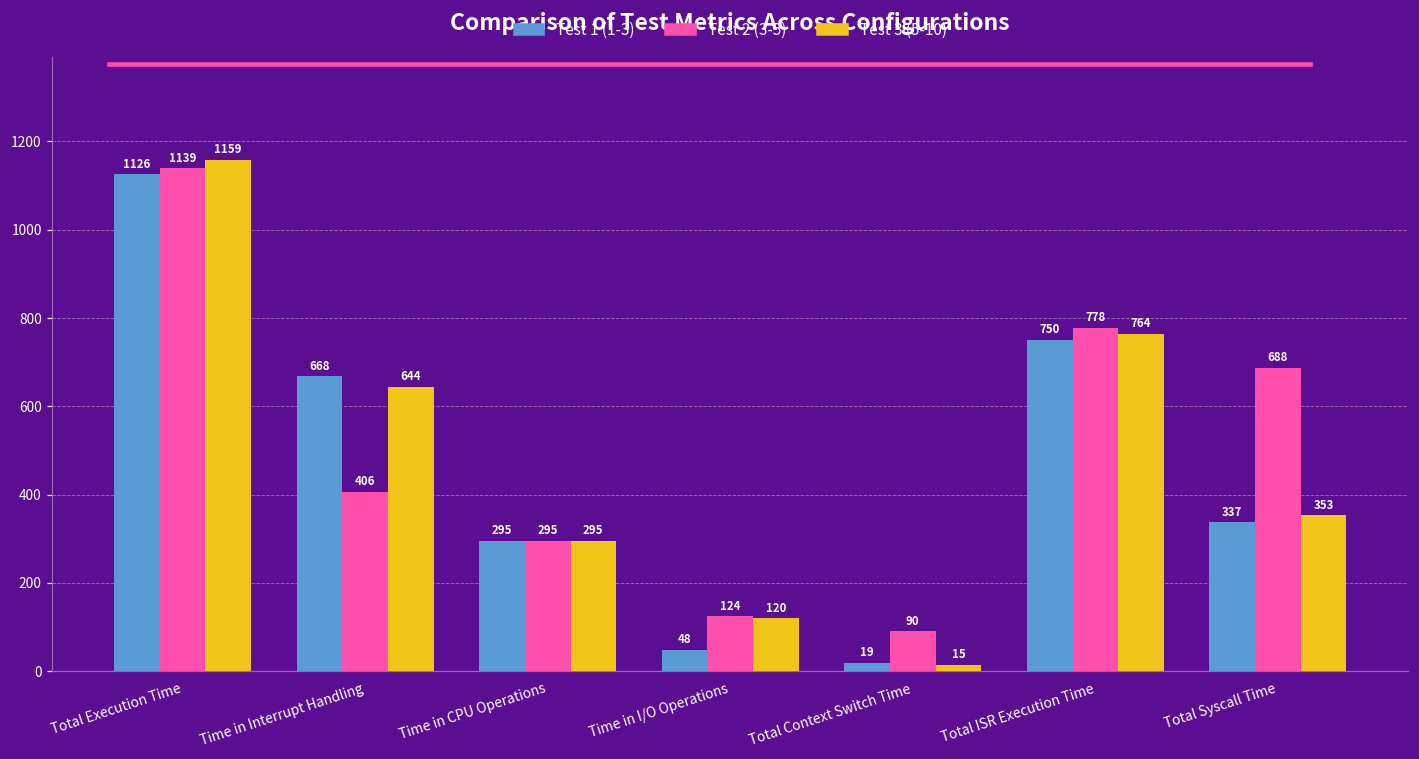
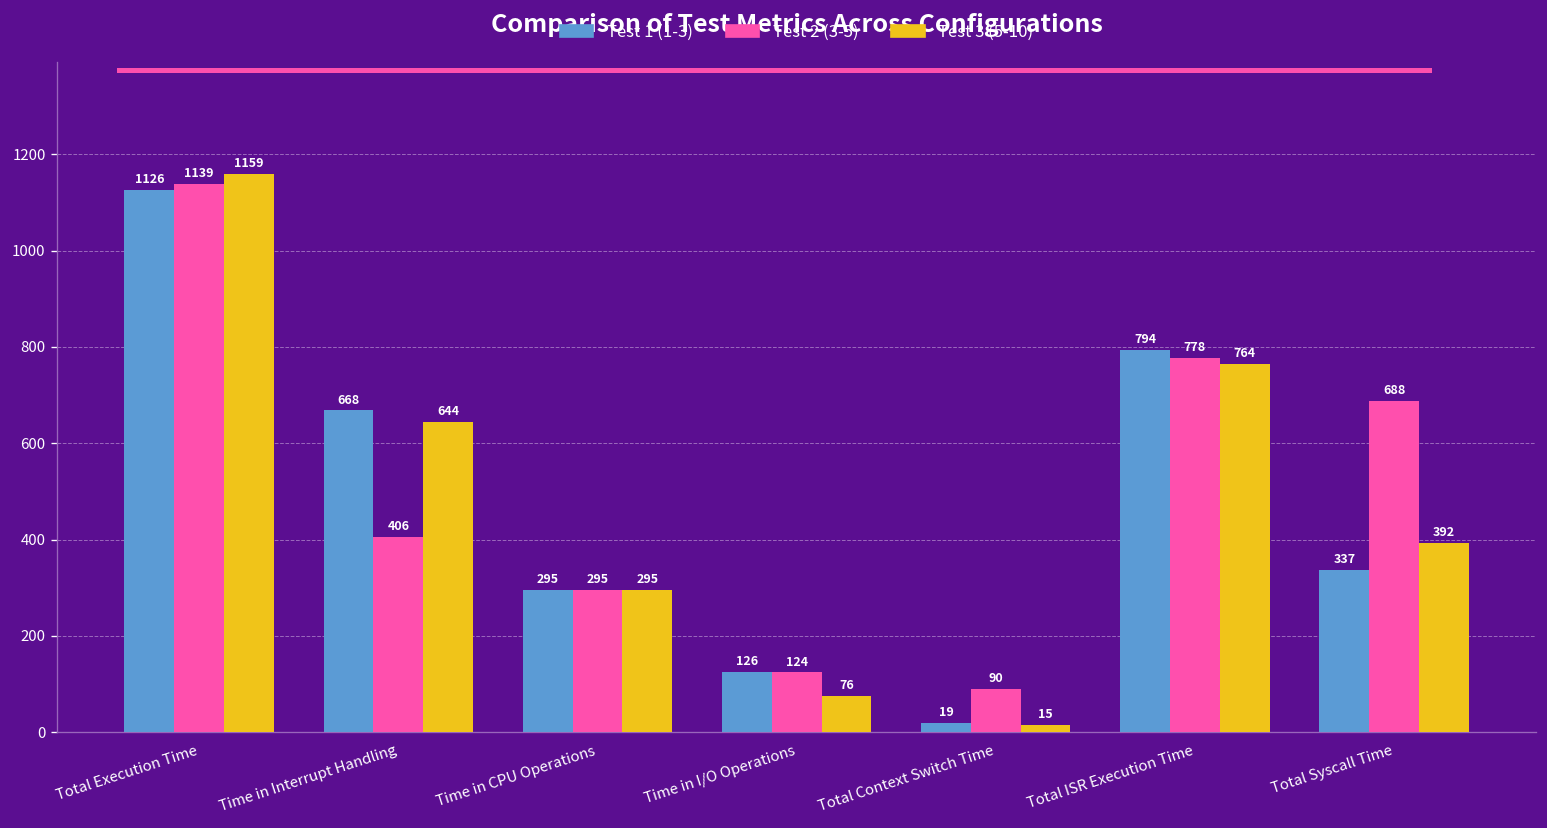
  {
    "Test 1 (1-3)": {
      "Total Execution Time": 1126,
      "Time in Interrupt Handling": 668,
      "Time in CPU Operations": 295,
-     "Time in I/O Operations": 48,
+     "Time in I/O Operations": 126,
      "Total Context Switch Time": 19,
-     "Total ISR Execution Time": 750,
+     "Total ISR Execution Time": 794,
      "Total Syscall Time": 337
    },
    "Test 2 (3-5)": {
      "Total Execution Time": 1139,
      "Time in Interrupt Handling": 406,
      "Time in CPU Operations": 295,
      "Time in I/O Operations": 124,
      "Total Context Switch Time": 90,
      "Total ISR Execution Time": 778,
      "Total Syscall Time": 688
    },
    "Test 3 (5-10)": {
      "Total Execution Time": 1159,
      "Time in Interrupt Handling": 644,
      "Time in CPU Operations": 295,
-     "Time in I/O Operations": 120,
+     "Time in I/O Operations": 76,
      "Total Context Switch Time": 15,
      "Total ISR Execution Time": 764,
-     "Total Syscall Time": 353
+     "Total Syscall Time": 392
    }
  }
